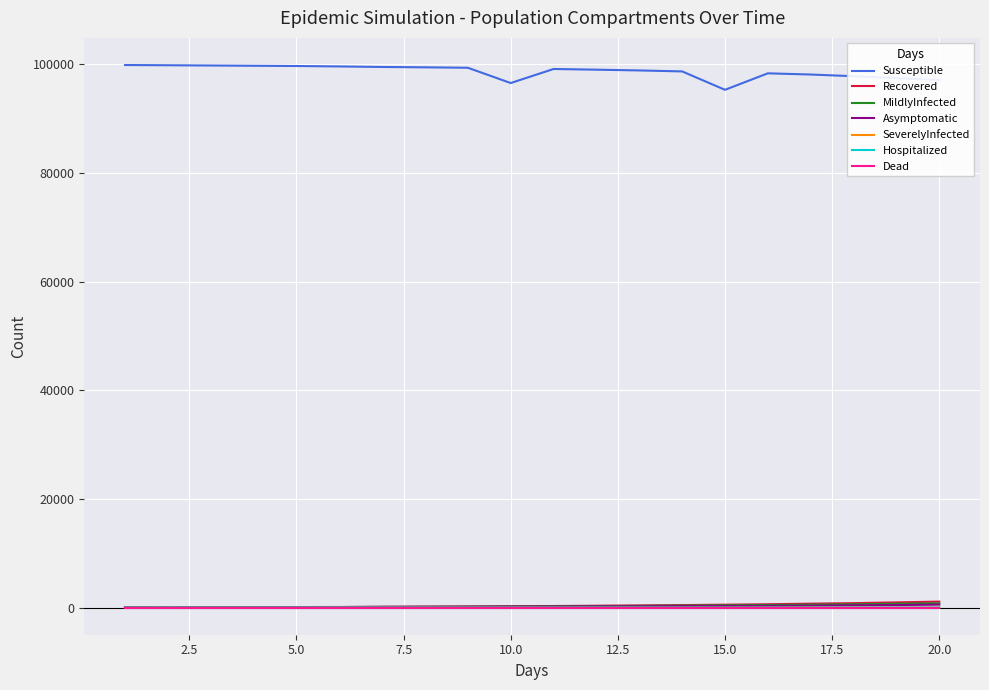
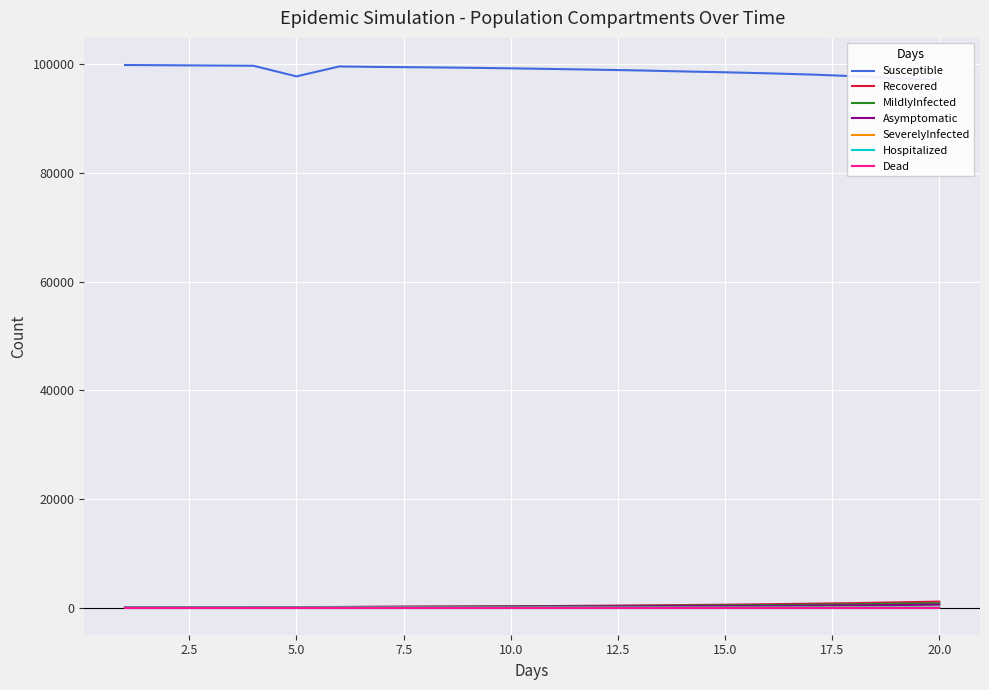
  {
    "Susceptible": {
-     "5.0": 100000,
-     "10.0": 97000,
-     "15.0": 95000
+     "5.0": 98000,
+     "10.0": 99000,
+     "15.0": 99000
    },
    "Dead": {
      "20.0": 0
    }
  }
